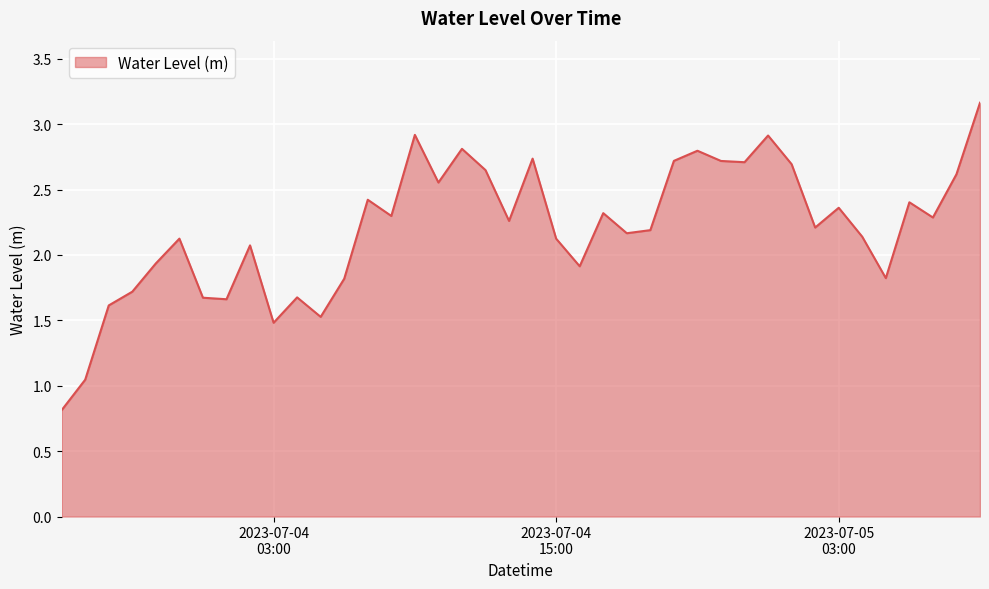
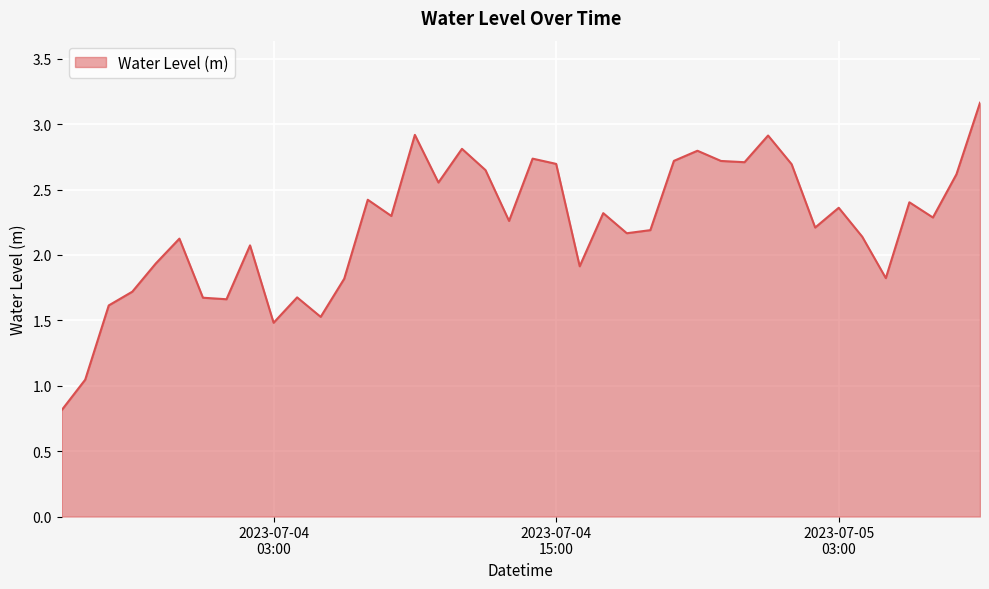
  {
    "2023-07-04 03:00": 1.48,
-   "2023-07-04 15:00": 2.12,
+   "2023-07-04 15:00": 2.70,
    "2023-07-05 03:00": 2.36
  }
